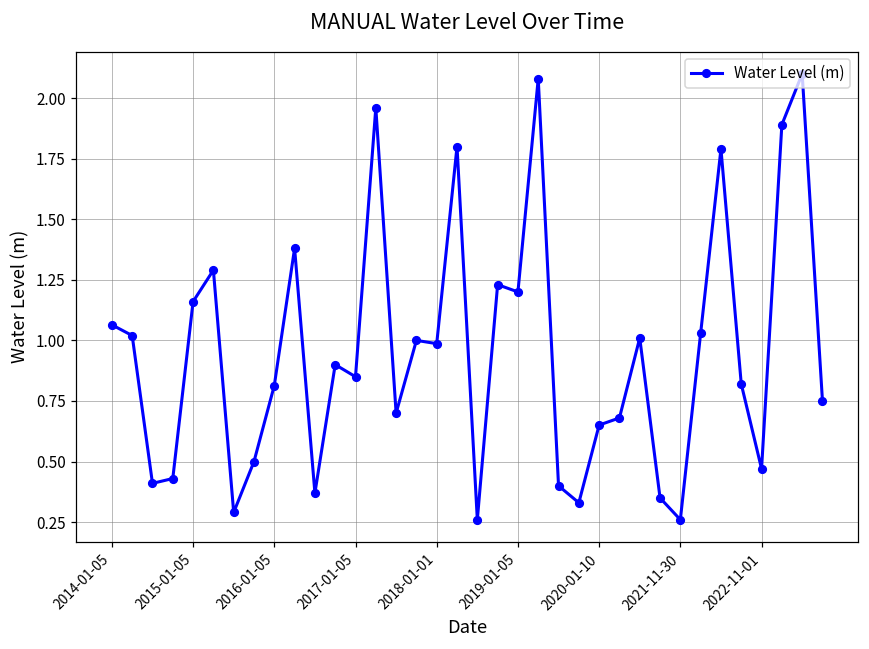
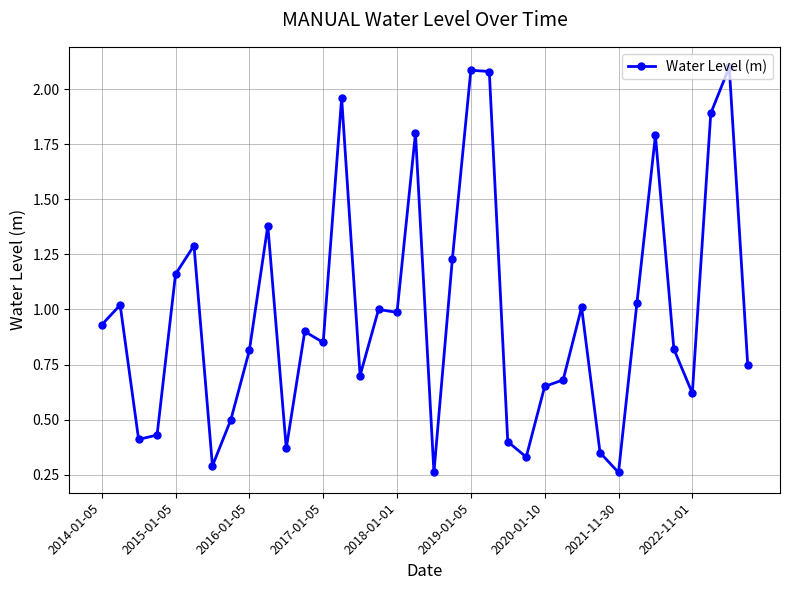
  {
-   "2014-01-05": 1.06,
+   "2014-01-05": 0.93,
    "2015-01-05": 1.16,
    "2016-01-05": 0.81,
    "2017-01-05": 0.85,
    "2018-01-01": 0.99,
-   "2019-01-05": 1.20,
+   "2019-01-05": 2.09,
    "2020-01-10": 0.65,
    "2021-11-30": 0.26,
-   "2022-11-01": 0.47
+   "2022-11-01": 0.62
  }
